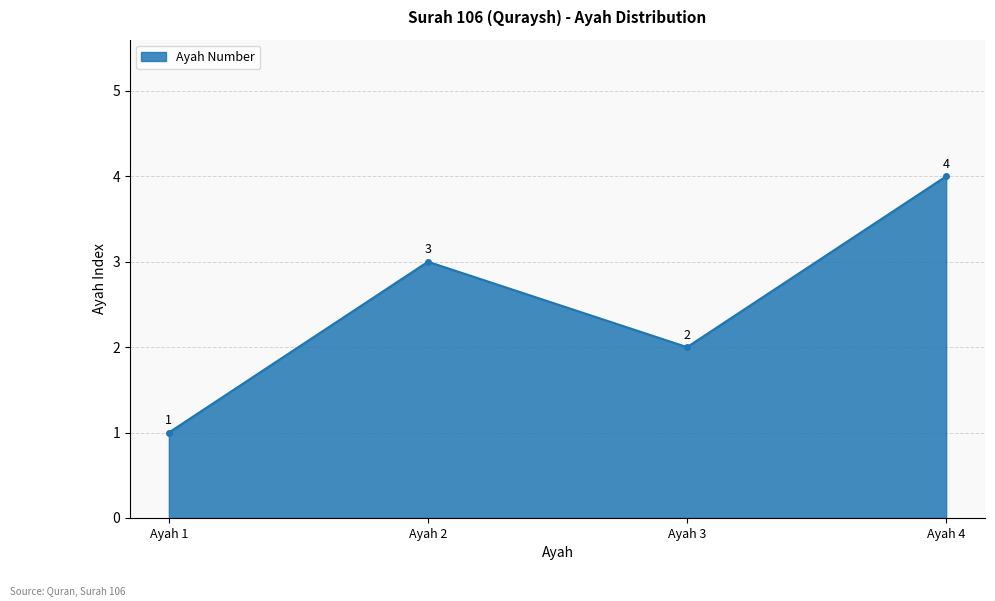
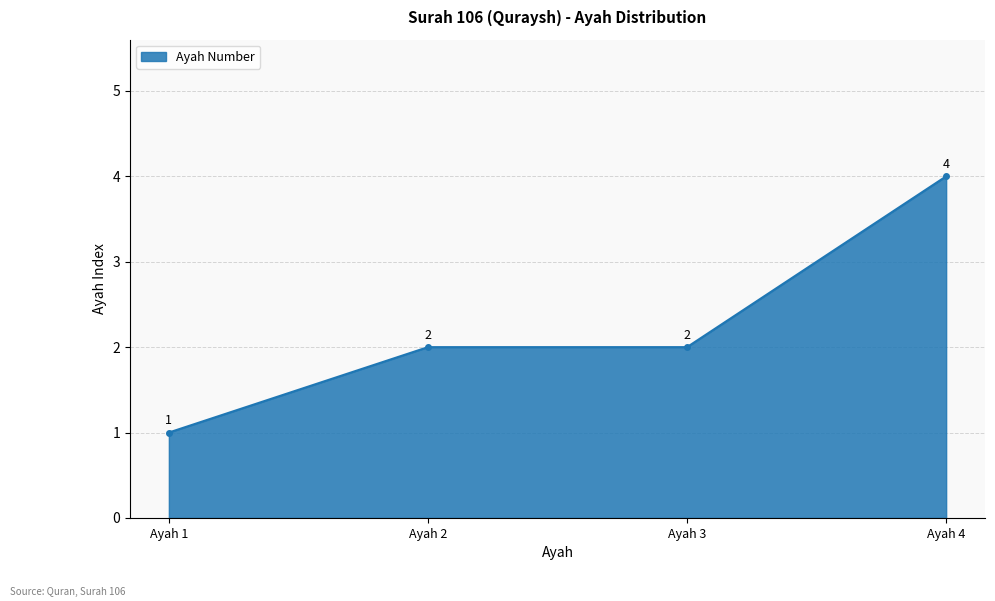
  {
    "Ayah 1": 1,
-   "Ayah 2": 3,
+   "Ayah 2": 2,
    "Ayah 3": 2,
    "Ayah 4": 4
  }
